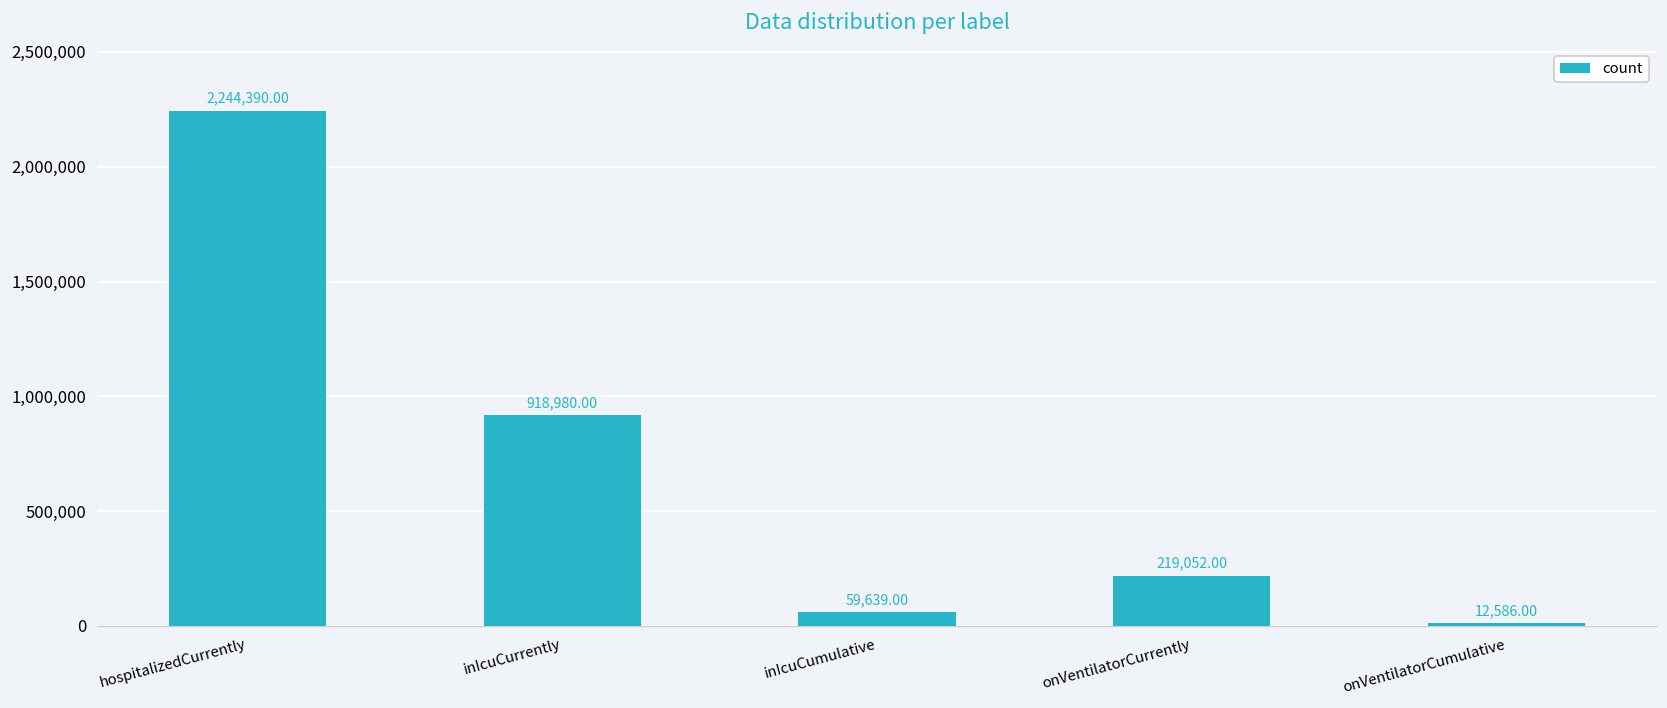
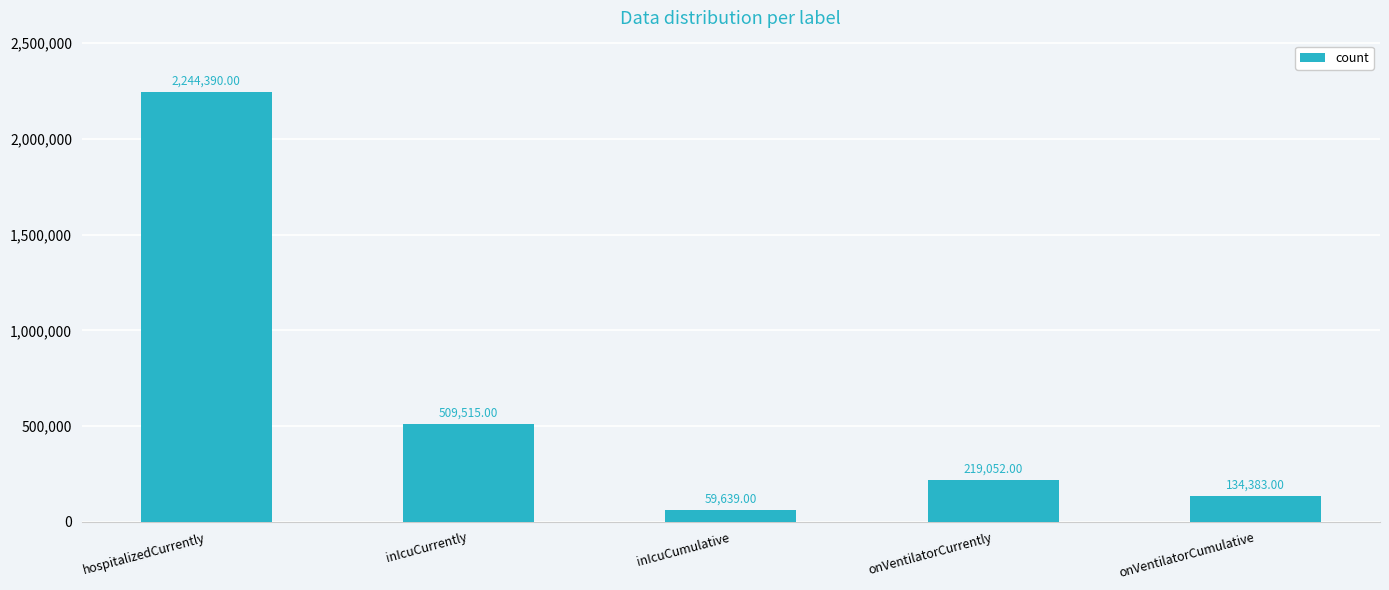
  {
    "hospitalizedCurrently": "2,244,390.00",
-   "inIcuCurrently": "918,980.00",
+   "inIcuCurrently": "509,515.00",
    "inIcuCumulative": "59,639.00",
    "onVentilatorCurrently": "219,052.00",
-   "onVentilatorCumulative": "12,586.00"
+   "onVentilatorCumulative": "134,383.00"
  }
